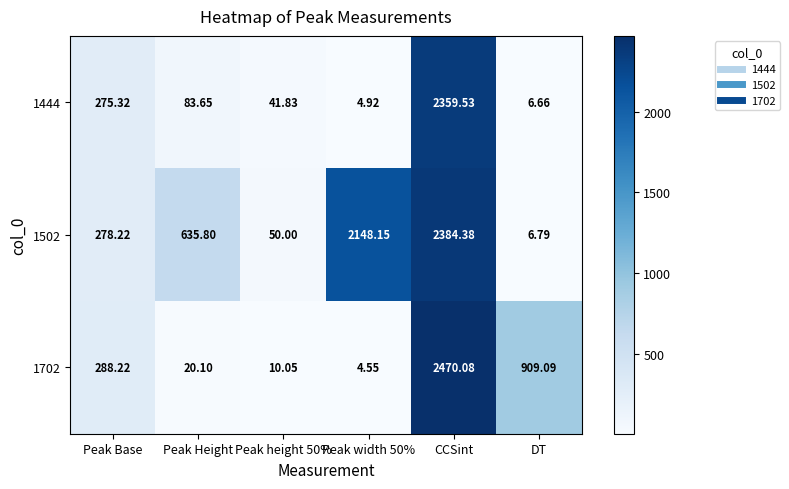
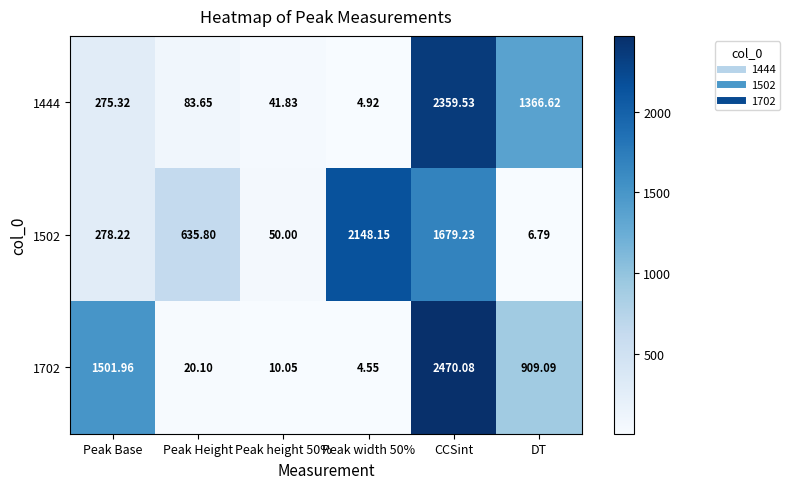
  {
    "1444": {
      "Peak Base": 275.32,
      "Peak Height": 83.65,
      "Peak height 50%": 41.83,
      "Peak width 50%": 4.92,
      "CCSint": 2359.53,
-     "DT": 6.66
+     "DT": 1366.62
    },
    "1502": {
      "Peak Base": 278.22,
      "Peak Height": 635.80,
      "Peak height 50%": 50.00,
      "Peak width 50%": 2148.15,
-     "CCSint": 2384.38,
+     "CCSint": 1679.23,
      "DT": 6.79
    },
    "1702": {
-     "Peak Base": 288.22,
+     "Peak Base": 1501.96,
      "Peak Height": 20.10,
      "Peak height 50%": 10.05,
      "Peak width 50%": 4.55,
      "CCSint": 2470.08,
      "DT": 909.09
    }
  }
